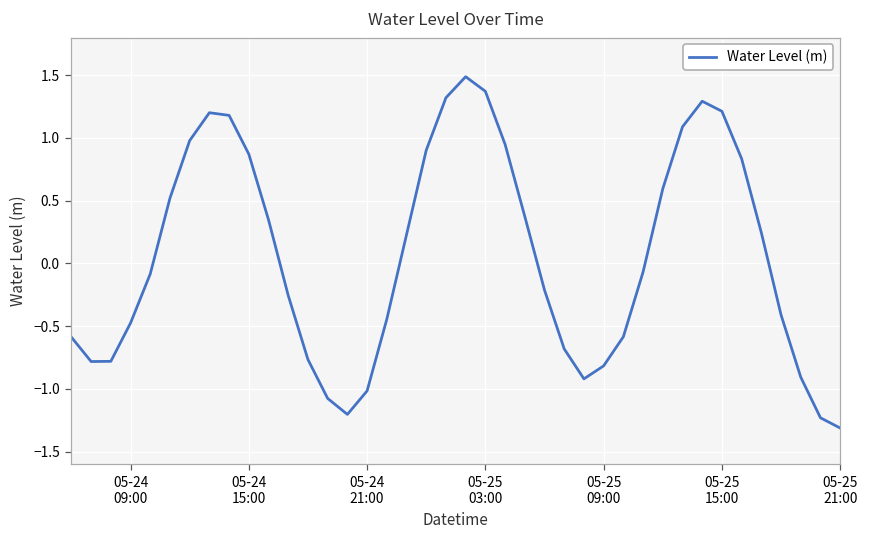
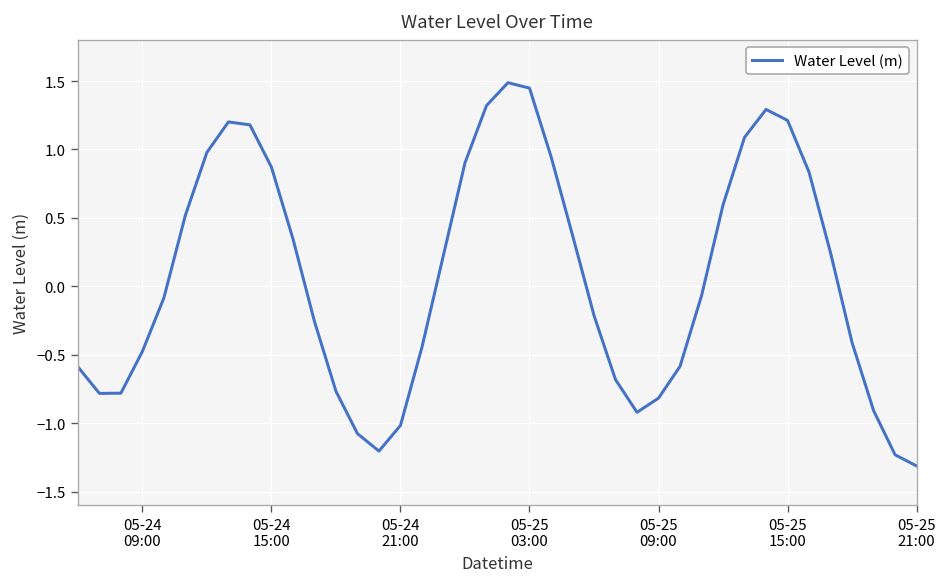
  {
    "05-24 09:00": -0.47,
    "05-24 15:00": 0.87,
    "05-24 21:00": -1.02,
-   "05-25 03:00": 1.37,
+   "05-25 03:00": 1.45,
    "05-25 09:00": -0.82,
    "05-25 15:00": 1.21,
    "05-25 21:00": -1.31
  }
